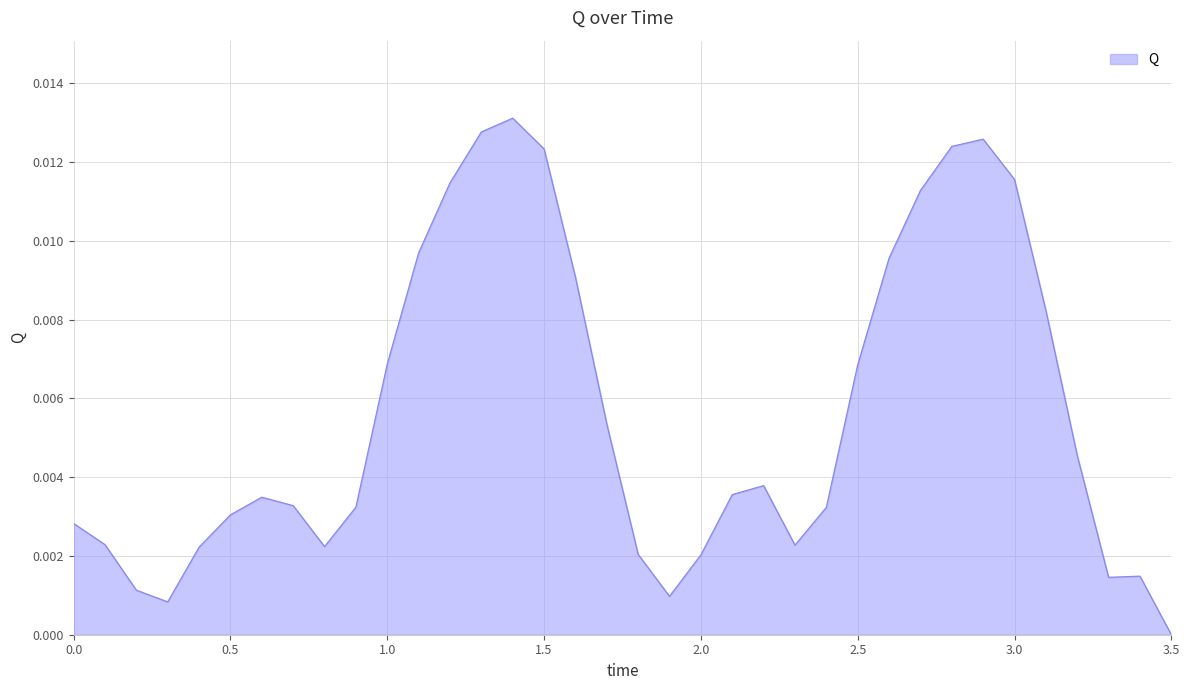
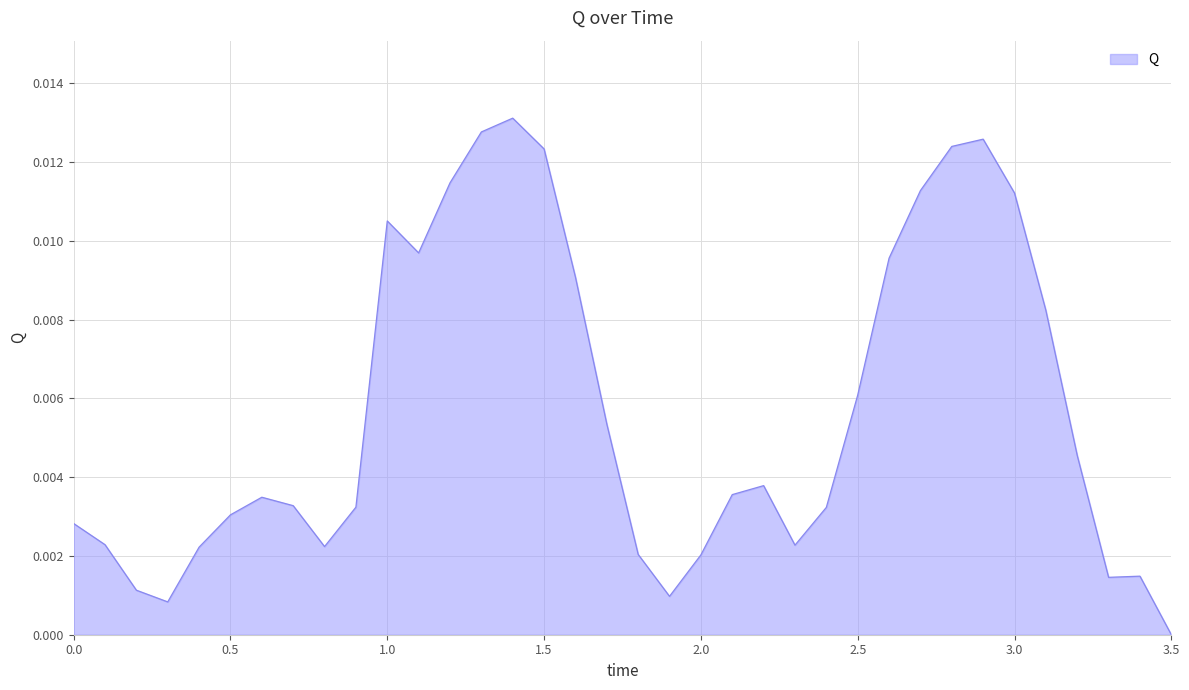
  {
    "0.0": 0.0028,
    "0.5": 0.0030,
-   "1.0": 0.0069,
+   "1.0": 0.0105,
    "1.5": 0.0123,
    "2.0": 0.0020,
-   "2.5": 0.0068,
-   "3.0": 0.0116,
+   "2.5": 0.0061,
+   "3.0": 0.0112,
    "3.5": 0.0000
  }
